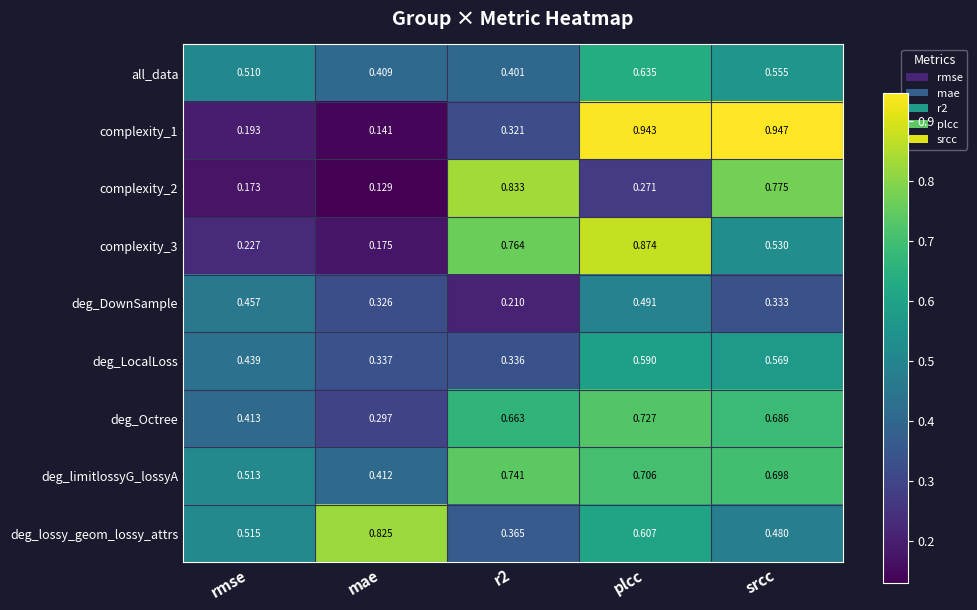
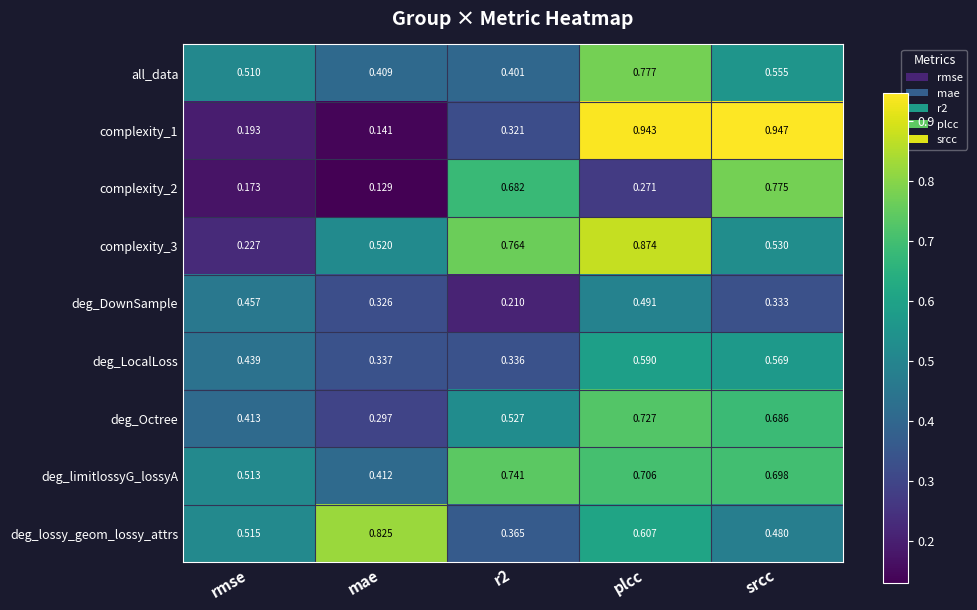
  {
    "all_data": {
      "rmse": 0.510,
      "mae": 0.409,
      "r2": 0.401,
-     "plcc": 0.635,
+     "plcc": 0.777,
      "srcc": 0.555
    },
    "complexity_1": {
      "rmse": 0.193,
      "mae": 0.141,
      "r2": 0.321,
      "plcc": 0.943,
      "srcc": 0.947
    },
    "complexity_2": {
      "rmse": 0.173,
      "mae": 0.129,
-     "r2": 0.833,
+     "r2": 0.682,
      "plcc": 0.271,
      "srcc": 0.775
    },
    "complexity_3": {
      "rmse": 0.227,
-     "mae": 0.175,
+     "mae": 0.520,
      "r2": 0.764,
      "plcc": 0.874,
      "srcc": 0.530
    },
    "deg_DownSample": {
      "rmse": 0.457,
      "mae": 0.326,
      "r2": 0.210,
      "plcc": 0.491,
      "srcc": 0.333
    },
    "deg_LocalLoss": {
      "rmse": 0.439,
      "mae": 0.337,
      "r2": 0.336,
      "plcc": 0.590,
      "srcc": 0.569
    },
    "deg_Octree": {
      "rmse": 0.413,
      "mae": 0.297,
-     "r2": 0.663,
+     "r2": 0.527,
      "plcc": 0.727,
      "srcc": 0.686
    },
    "deg_limitlossyG_lossyA": {
      "rmse": 0.513,
      "mae": 0.412,
      "r2": 0.741,
      "plcc": 0.706,
      "srcc": 0.698
    },
    "deg_lossy_geom_lossy_attrs": {
      "rmse": 0.515,
      "mae": 0.825,
      "r2": 0.365,
      "plcc": 0.607,
      "srcc": 0.480
    }
  }
